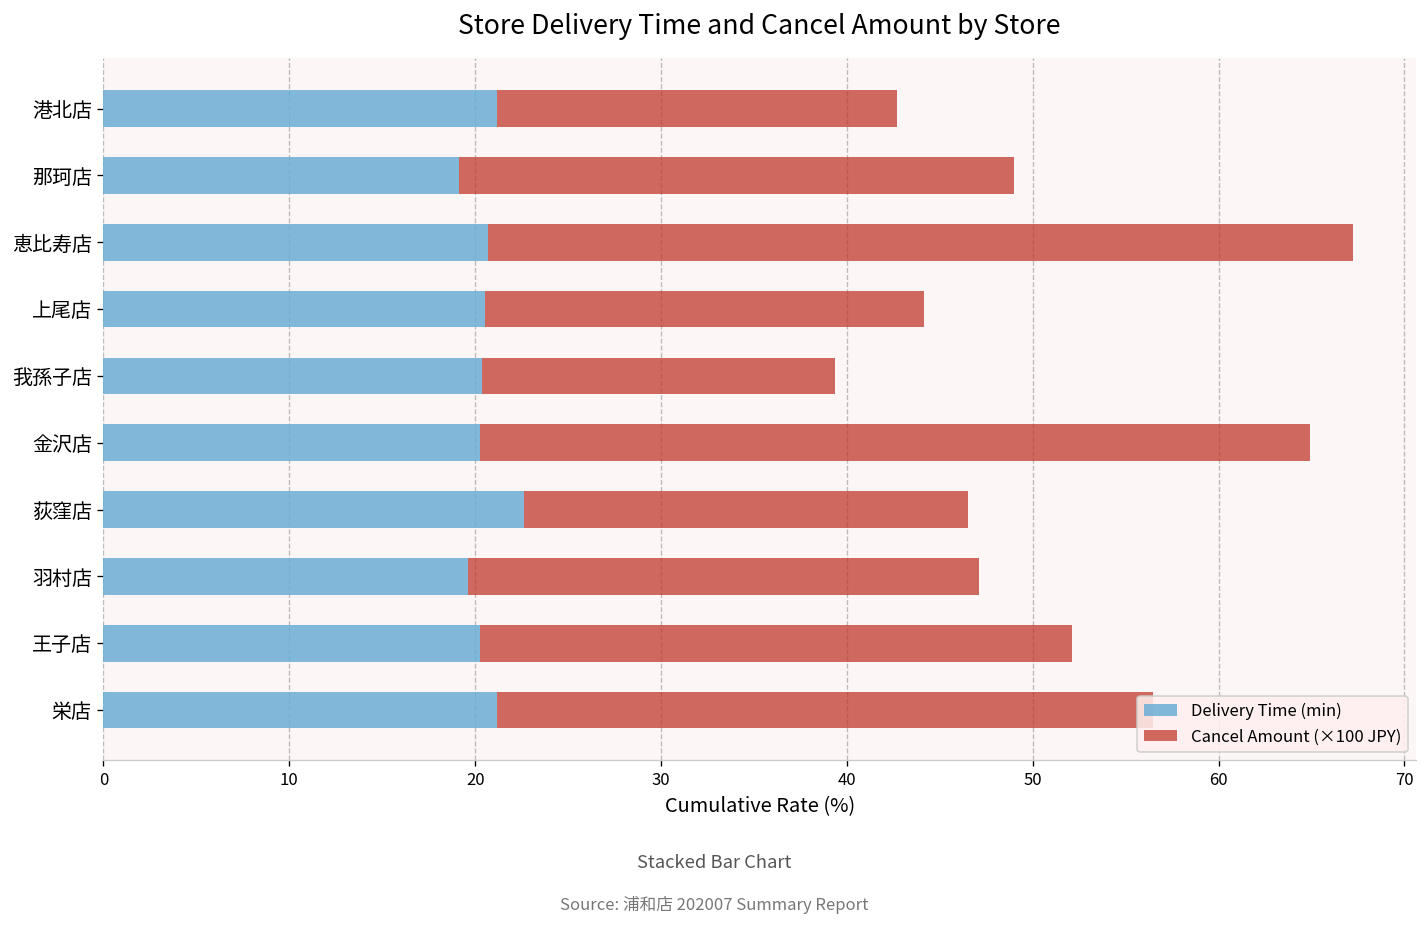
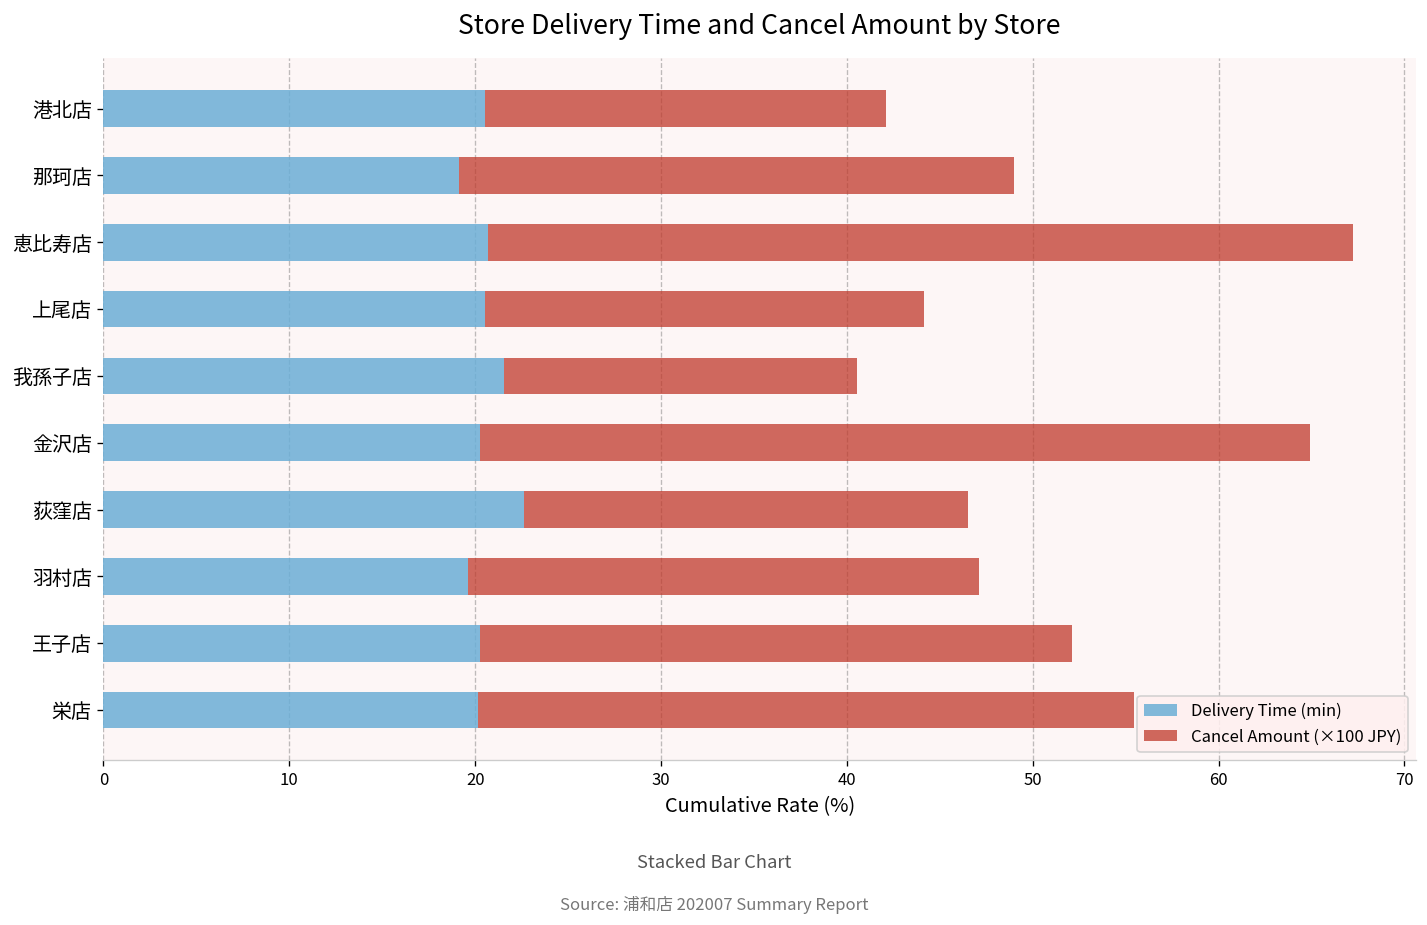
  {
    "Delivery Time (min)": {
-     "港北店": 21.2,
+     "港北店": 20.5,
      "那珂店": 19.1,
      "恵比寿店": 20.7,
      "上尾店": 20.5,
-     "我孫子店": 20.3,
+     "我孫子店": 21.6,
      "金沢店": 20.3,
      "荻窪店": 22.6,
      "羽村店": 19.6,
      "王子店": 20.2,
-     "栄店": 21.2
+     "栄店": 20.1
    },
    "Cancel Amount (×100 JPY)": {
      "港北店": 21.5,
      "那珂店": 29.9,
      "恵比寿店": 46.6,
      "上尾店": 23.6,
      "我孫子店": 19.0,
      "金沢店": 44.6,
      "荻窪店": 23.9,
      "羽村店": 27.5,
      "王子店": 31.9
    }
  }
